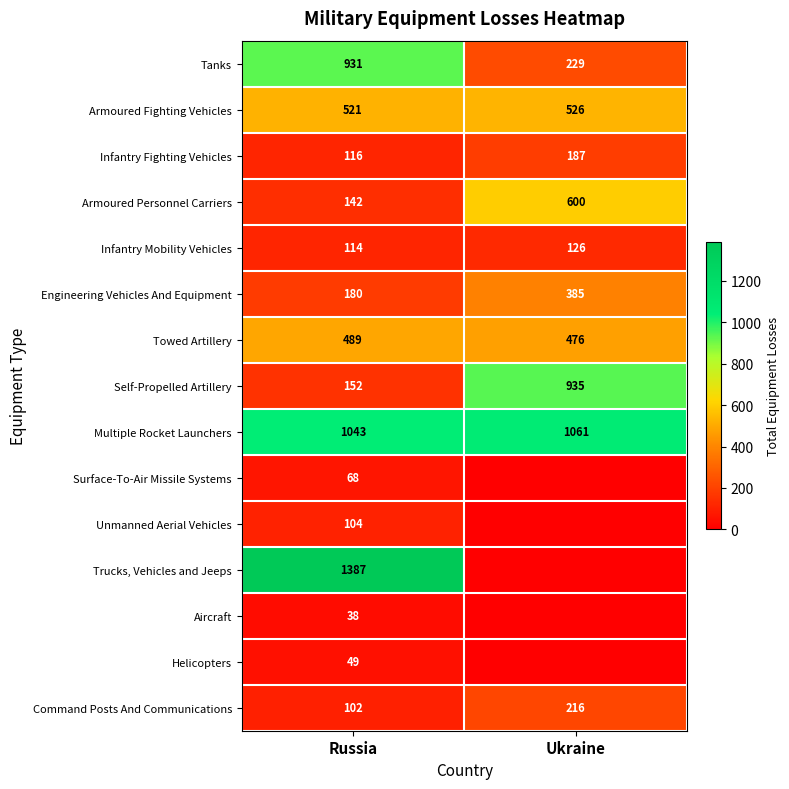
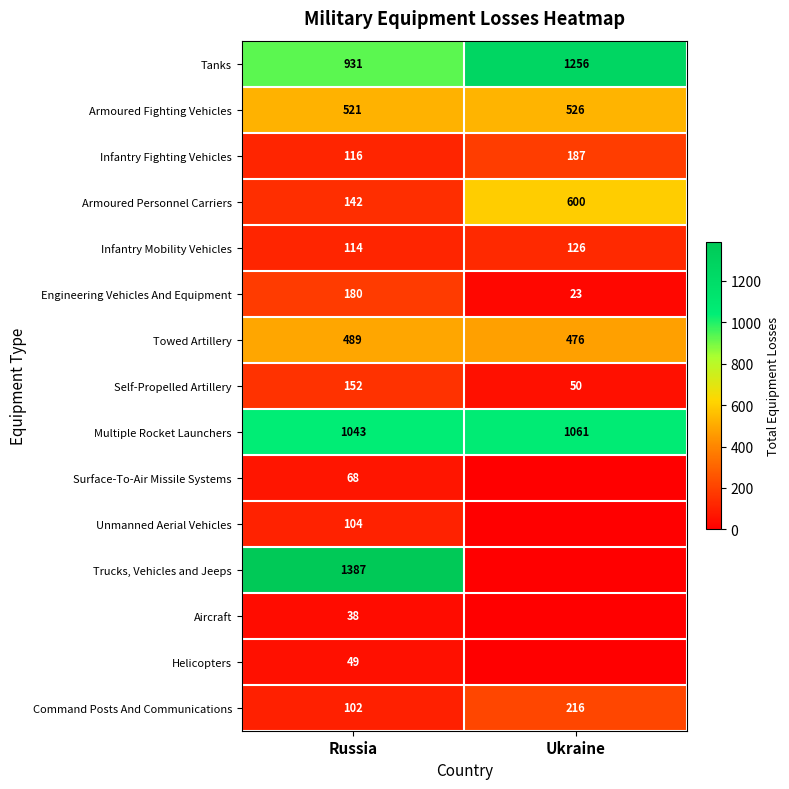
  {
    "Tanks": {
      "Russia": 931,
-     "Ukraine": 229
+     "Ukraine": 1256
    },
    "Armoured Fighting Vehicles": {
      "Russia": 521,
      "Ukraine": 526
    },
    "Infantry Fighting Vehicles": {
      "Russia": 116,
      "Ukraine": 187
    },
    "Armoured Personnel Carriers": {
      "Russia": 142,
      "Ukraine": 600
    },
    "Infantry Mobility Vehicles": {
      "Russia": 114,
      "Ukraine": 126
    },
    "Engineering Vehicles And Equipment": {
      "Russia": 180,
-     "Ukraine": 385
+     "Ukraine": 23
    },
    "Towed Artillery": {
      "Russia": 489,
      "Ukraine": 476
    },
    "Self-Propelled Artillery": {
      "Russia": 152,
-     "Ukraine": 935
+     "Ukraine": 50
    },
    "Multiple Rocket Launchers": {
      "Russia": 1043,
      "Ukraine": 1061
    },
    "Surface-To-Air Missile Systems": {
      "Russia": 68
    },
    "Unmanned Aerial Vehicles": {
      "Russia": 104
    },
    "Trucks, Vehicles and Jeeps": {
      "Russia": 1387
    },
    "Aircraft": {
      "Russia": 38
    },
    "Helicopters": {
      "Russia": 49
    },
    "Command Posts And Communications": {
      "Russia": 102,
      "Ukraine": 216
    }
  }
